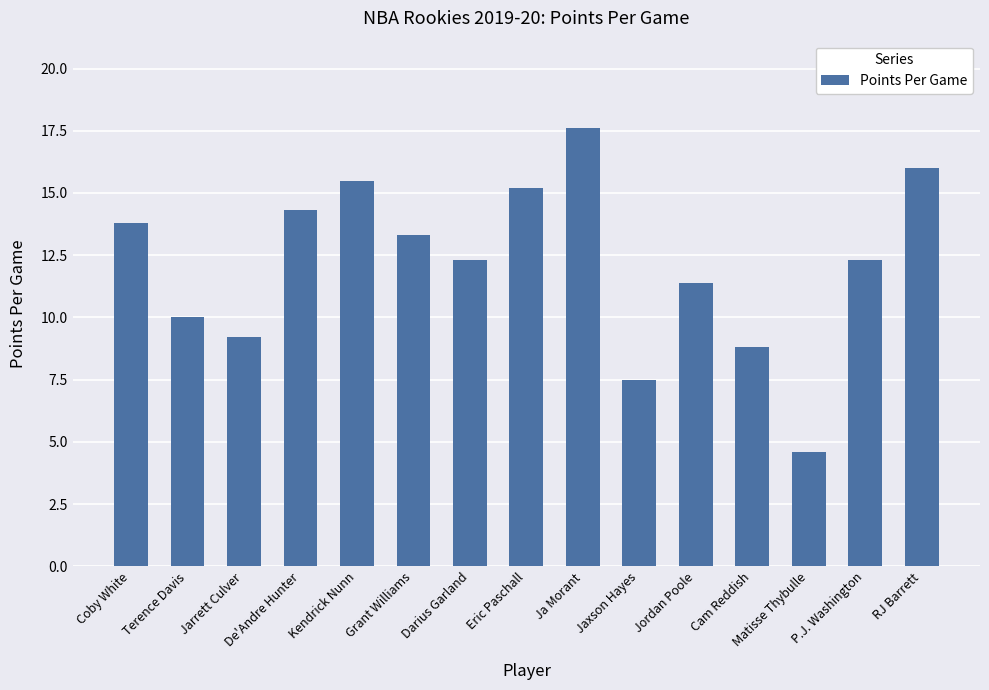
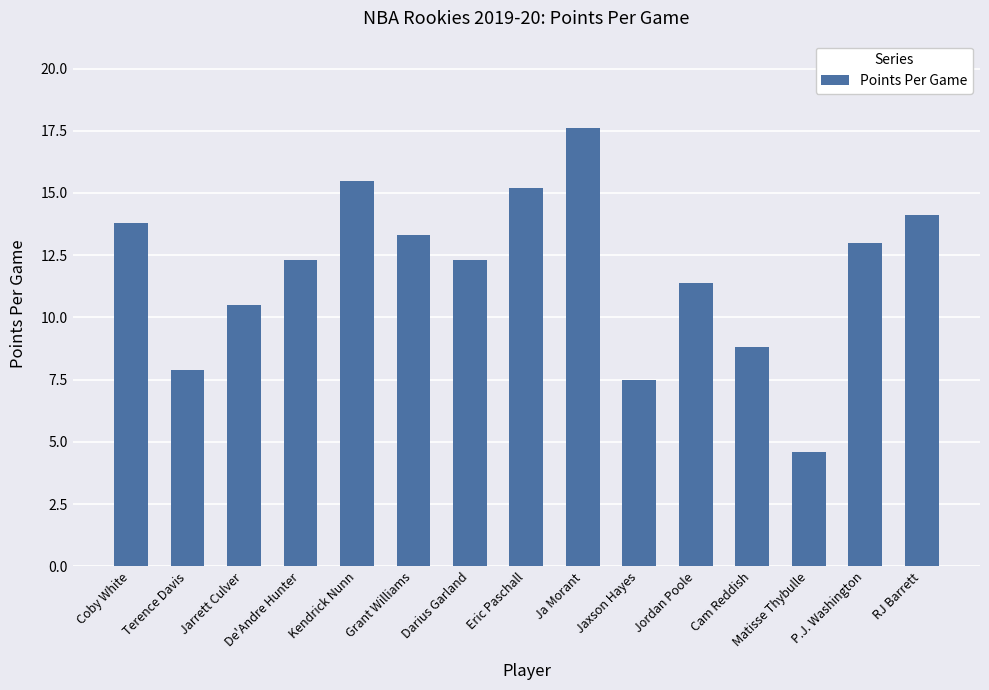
  {
    "Coby White": 13.8,
-   "Terence Davis": 10.0,
-   "Jarrett Culver": 9.2,
-   "De'Andre Hunter": 14.3,
+   "Terence Davis": 7.9,
+   "Jarrett Culver": 10.5,
+   "De'Andre Hunter": 12.3,
    "Kendrick Nunn": 15.5,
    "Grant Williams": 13.3,
    "Darius Garland": 12.3,
    "Eric Paschall": 15.2,
    "Ja Morant": 17.6,
    "Jaxson Hayes": 7.5,
    "Jordan Poole": 11.4,
    "Cam Reddish": 8.8,
    "Matisse Thybulle": 4.6,
-   "P.J. Washington": 12.3,
-   "RJ Barrett": 16.0
+   "P.J. Washington": 13.0,
+   "RJ Barrett": 14.1
  }
